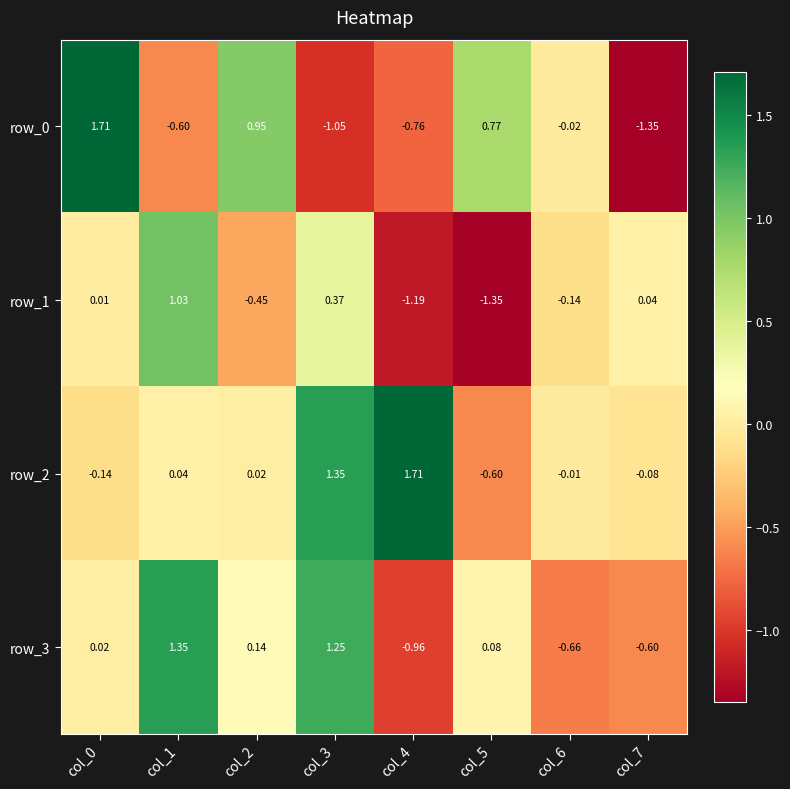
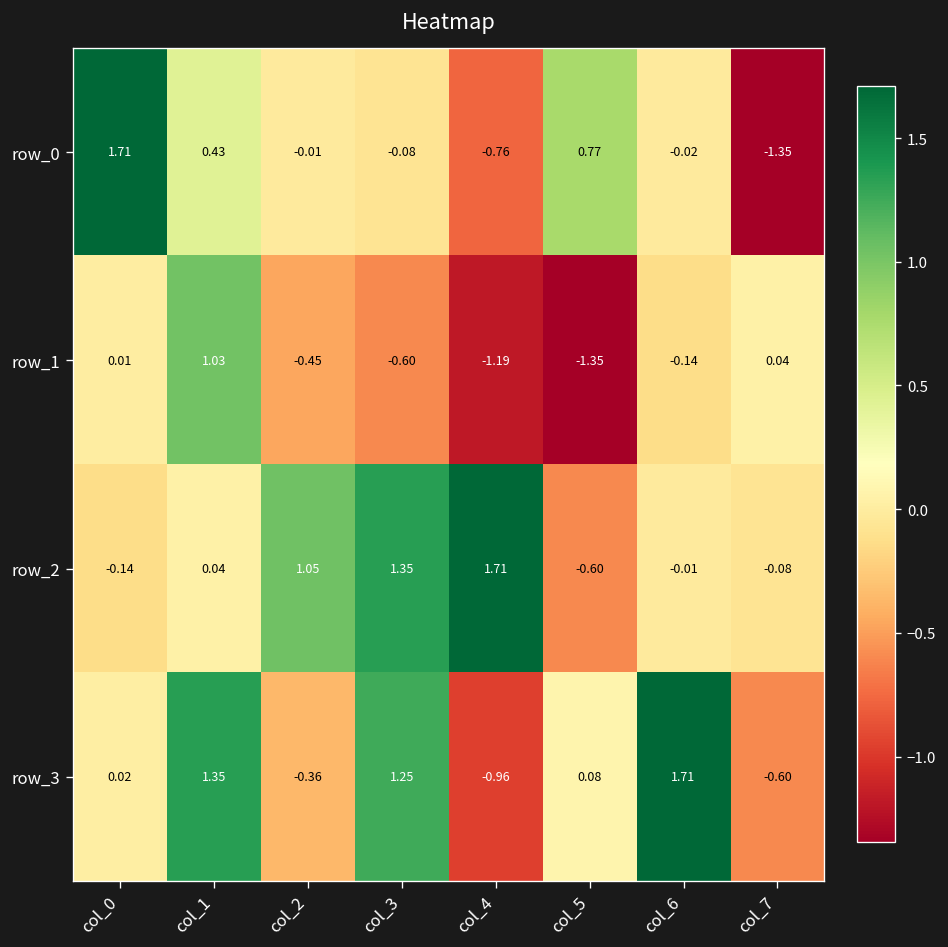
  {
    "row_0": {
      "col_0": 1.71,
-     "col_1": -0.60,
-     "col_2": 0.95,
-     "col_3": -1.05,
+     "col_1": 0.43,
+     "col_2": -0.01,
+     "col_3": -0.08,
      "col_4": -0.76,
      "col_5": 0.77,
      "col_6": -0.02,
      "col_7": -1.35
    },
    "row_1": {
      "col_0": 0.01,
      "col_1": 1.03,
      "col_2": -0.45,
-     "col_3": 0.37,
+     "col_3": -0.60,
      "col_4": -1.19,
      "col_5": -1.35,
      "col_6": -0.14,
      "col_7": 0.04
    },
    "row_2": {
      "col_0": -0.14,
      "col_1": 0.04,
-     "col_2": 0.02,
+     "col_2": 1.05,
      "col_3": 1.35,
      "col_4": 1.71,
      "col_5": -0.60,
      "col_6": -0.01,
      "col_7": -0.08
    },
    "row_3": {
      "col_0": 0.02,
      "col_1": 1.35,
-     "col_2": 0.14,
+     "col_2": -0.36,
      "col_3": 1.25,
      "col_4": -0.96,
      "col_5": 0.08,
-     "col_6": -0.66,
+     "col_6": 1.71,
      "col_7": -0.60
    }
  }
